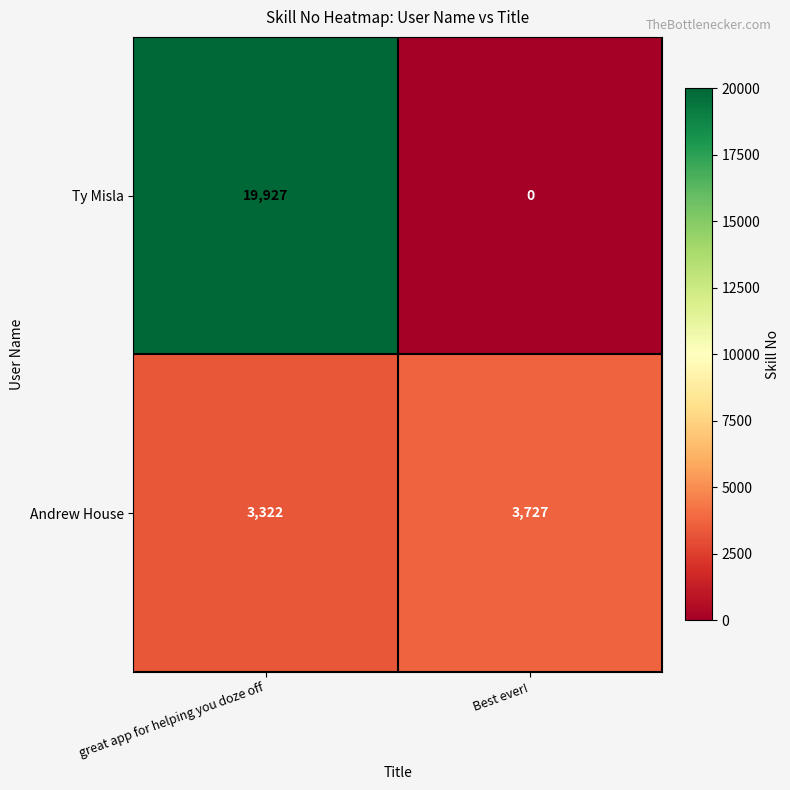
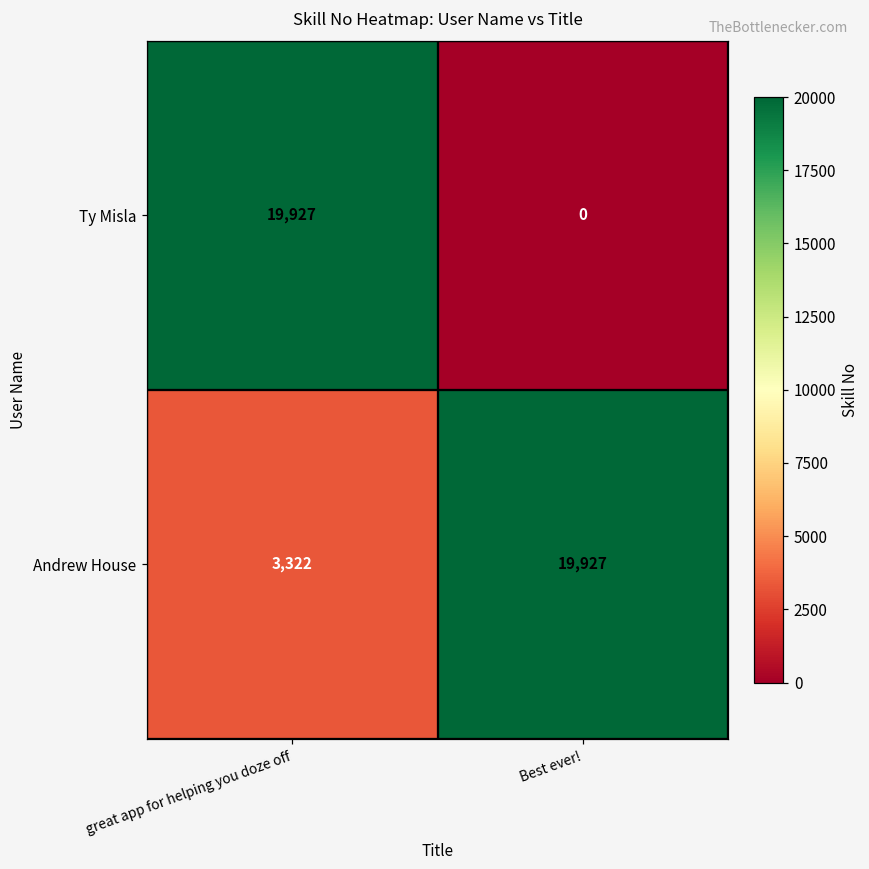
  {
    "Ty Misla": {
      "great app for helping you doze off": "19,927",
      "Best ever!": "0"
    },
    "Andrew House": {
      "great app for helping you doze off": "3,322",
-     "Best ever!": "3,727"
+     "Best ever!": "19,927"
    }
  }
